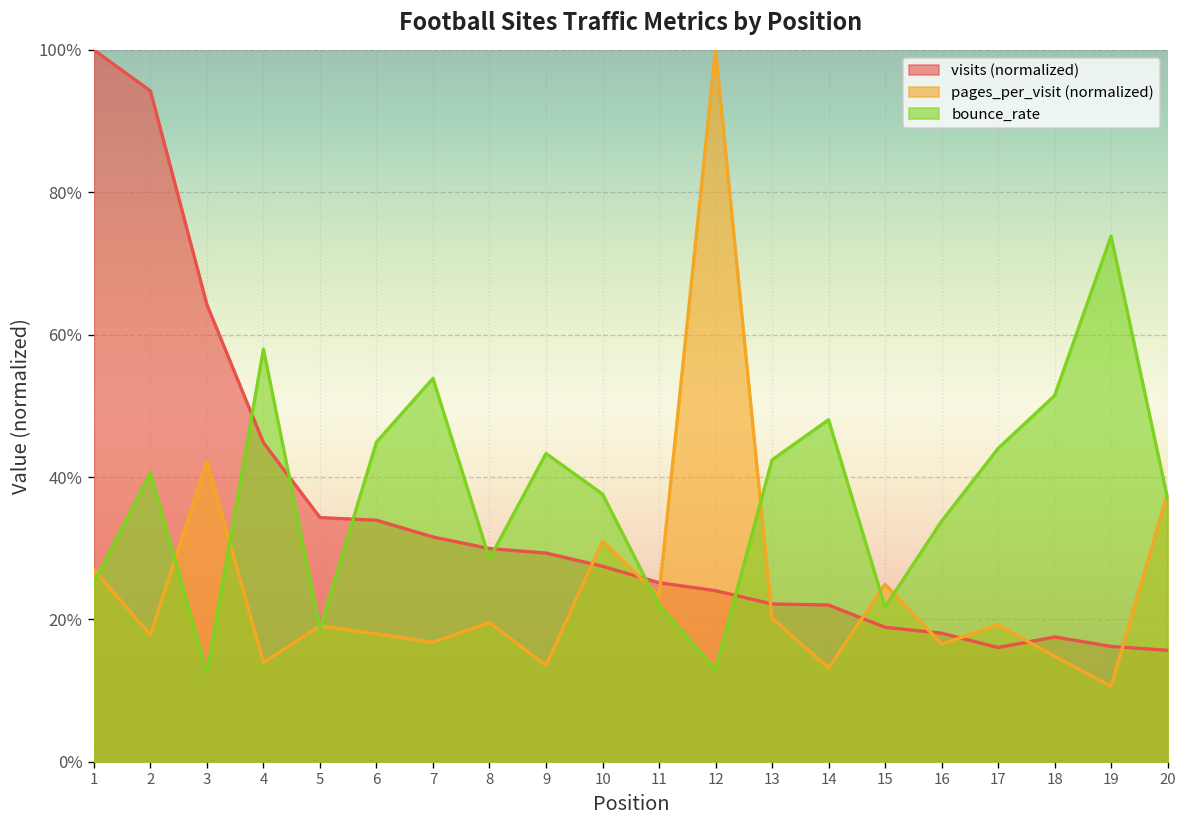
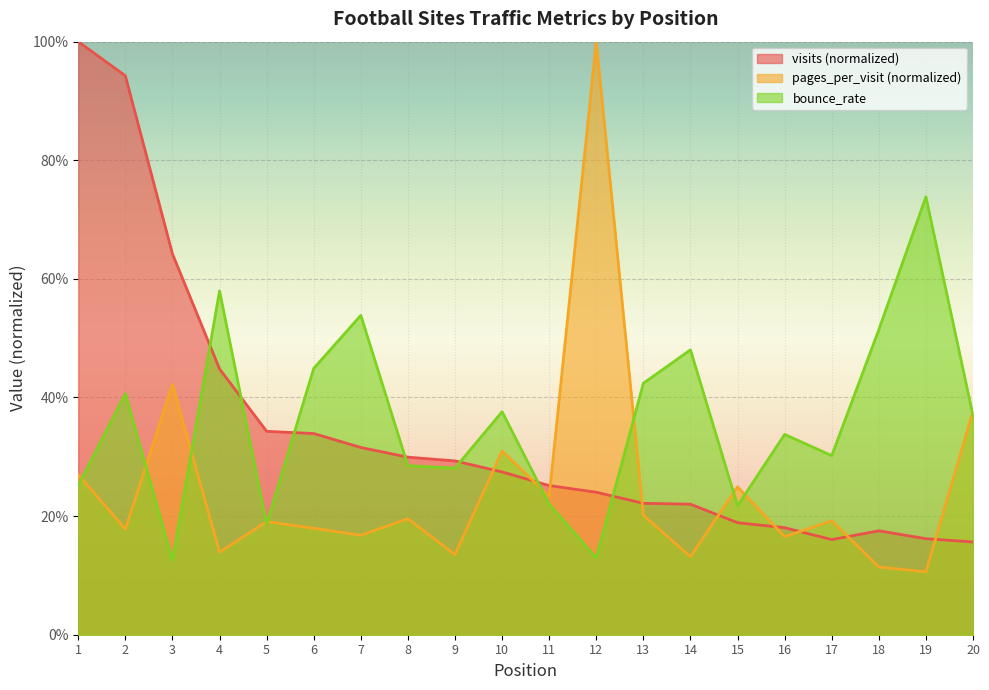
  {
    "visits (normalized)": {
      "1": "100%",
      "2": "94%",
      "3": "64%",
      "4": "45%",
      "5": "34%",
      "6": "34%",
      "7": "32%",
      "8": "30%",
      "9": "29%",
      "10": "27%",
      "11": "25%",
      "12": "24%",
      "13": "22%",
      "14": "22%",
      "15": "19%",
      "16": "18%",
      "17": "16%",
      "18": "18%",
      "19": "16%",
      "20": "16%"
    },
    "pages_per_visit (normalized)": {
      "1": "27%",
      "2": "18%",
      "3": "42%",
      "4": "14%",
      "6": "18%",
      "7": "17%",
      "8": "20%",
      "9": "14%",
      "10": "31%",
      "11": "23%",
      "12": "100%",
      "13": "20%",
      "14": "13%",
      "15": "25%",
      "16": "17%",
      "17": "19%",
-     "18": "15%",
+     "18": "11%",
      "19": "11%",
      "20": "38%"
    },
    "bounce_rate": {
      "1": "25%",
      "2": "41%",
      "3": "12%",
      "4": "58%",
      "6": "45%",
      "7": "54%",
      "8": "28%",
-     "9": "43%",
+     "9": "28%",
      "10": "38%",
      "11": "22%",
      "12": "13%",
      "13": "42%",
      "14": "48%",
      "15": "22%",
      "16": "34%",
-     "17": "44%",
+     "17": "30%",
      "18": "51%",
      "19": "74%",
      "20": "37%"
    }
  }
